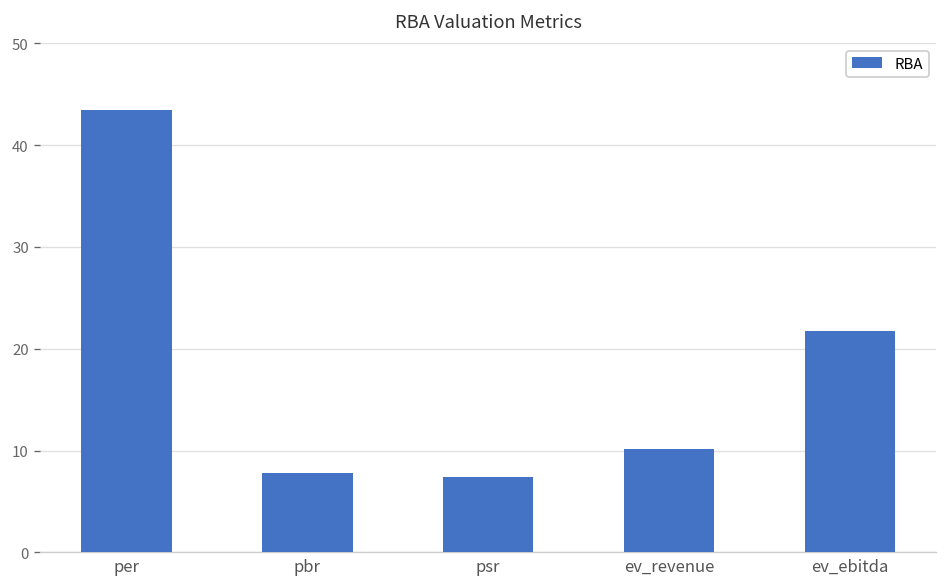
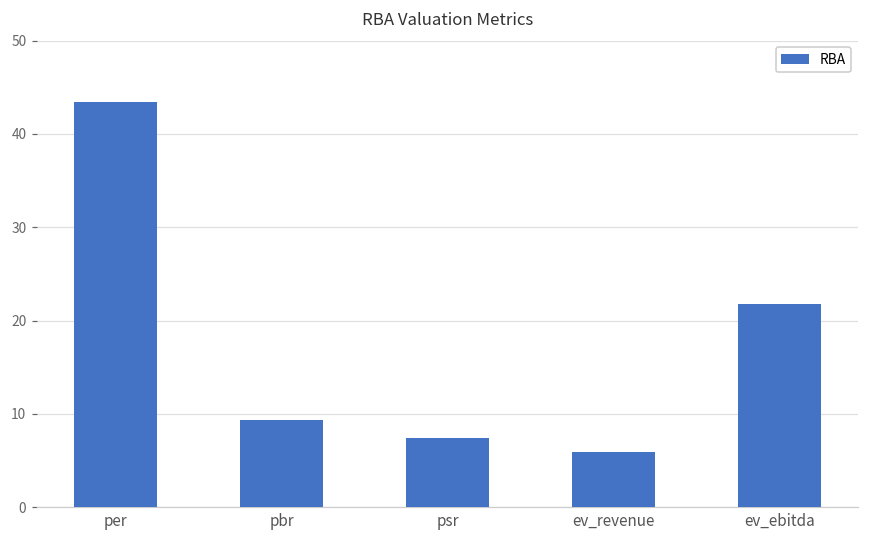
  {
    "per": 43,
-   "pbr": 8,
+   "pbr": 9,
    "psr": 7,
-   "ev_revenue": 10,
+   "ev_revenue": 6,
    "ev_ebitda": 22
  }
